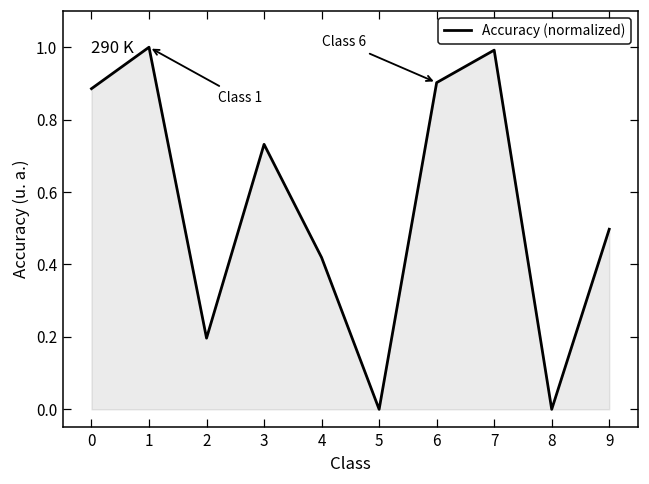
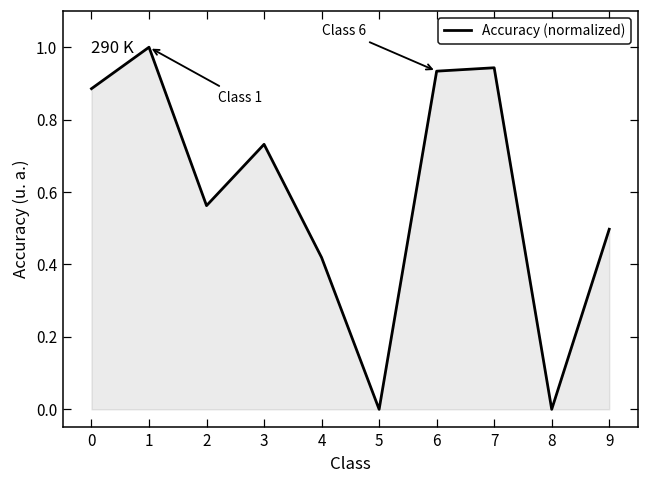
  {
    "0": 0.89,
-   "2": 0.20,
+   "2": 0.56,
    "3": 0.73,
    "4": 0.42,
    "5": 0.00,
-   "6": 0.90,
-   "7": 0.99,
+   "6": 0.93,
+   "7": 0.94,
    "8": 0.00,
    "9": 0.50
  }
